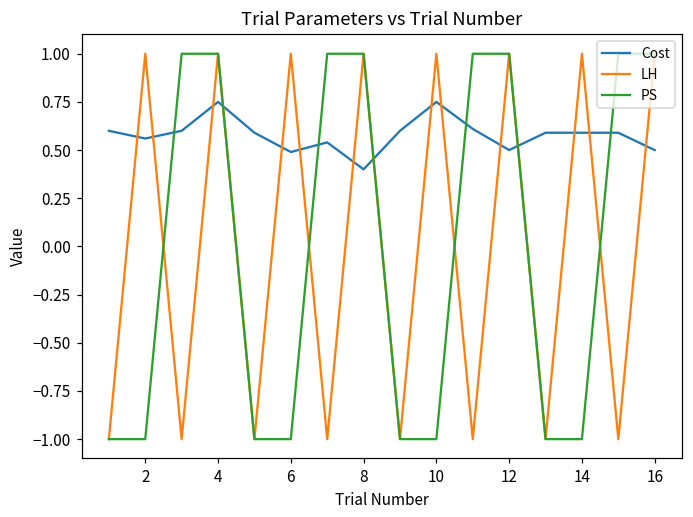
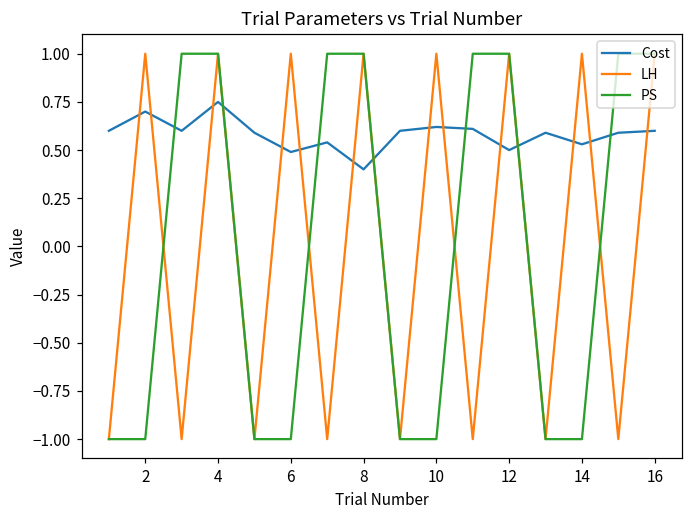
  {
    "Cost": {
-     "2": 0.56,
+     "2": 0.70,
      "4": 0.75,
      "6": 0.49,
      "8": 0.40,
-     "10": 0.75,
+     "10": 0.62,
      "12": 0.50,
-     "14": 0.59,
-     "16": 0.5
+     "14": 0.53,
+     "16": 0.6
    },
    "LH": {
      "2": 1.00,
      "6": 1.00,
      "10": 1.00,
      "14": 1.00
    },
    "PS": {
      "2": -1.00,
      "6": -1.00,
      "10": -1.00,
      "14": -1.00
    }
  }
